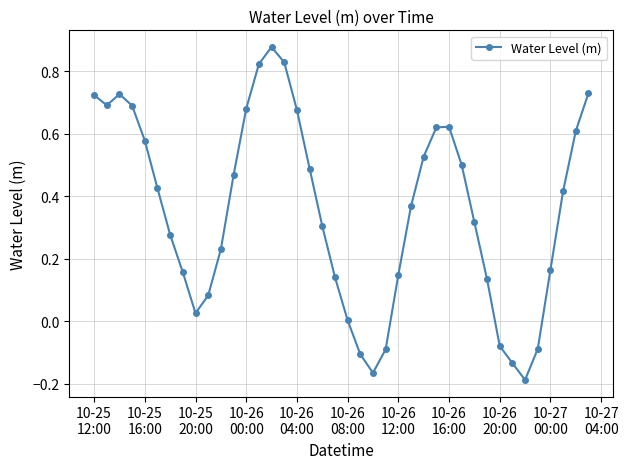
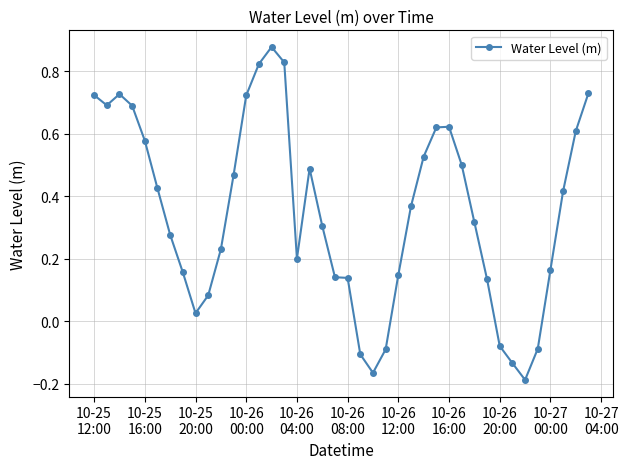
  {
    "10-25 12:00": 0.72,
    "10-25 16:00": 0.58,
    "10-25 20:00": 0.03,
-   "10-26 00:00": 0.68,
-   "10-26 04:00": 0.68,
-   "10-26 08:00": 0.00,
+   "10-26 00:00": 0.72,
+   "10-26 04:00": 0.20,
+   "10-26 08:00": 0.14,
    "10-26 12:00": 0.15,
    "10-26 16:00": 0.62,
    "10-26 20:00": -0.08,
    "10-27 00:00": 0.16
  }
